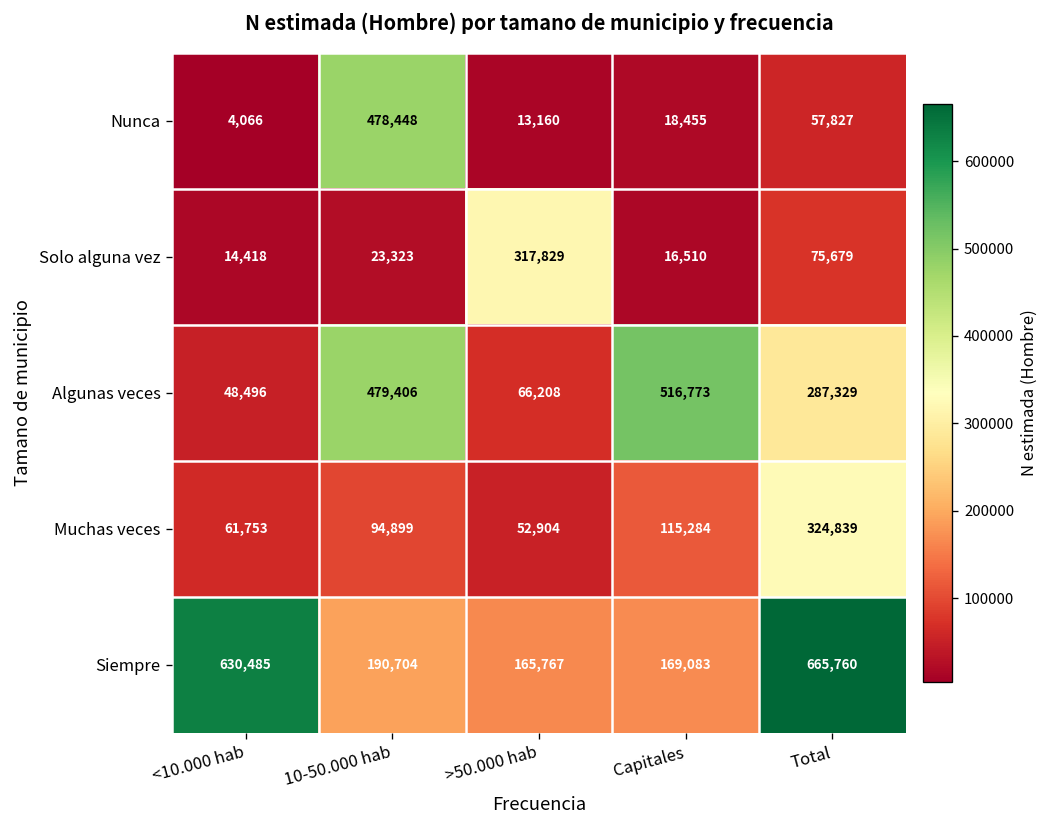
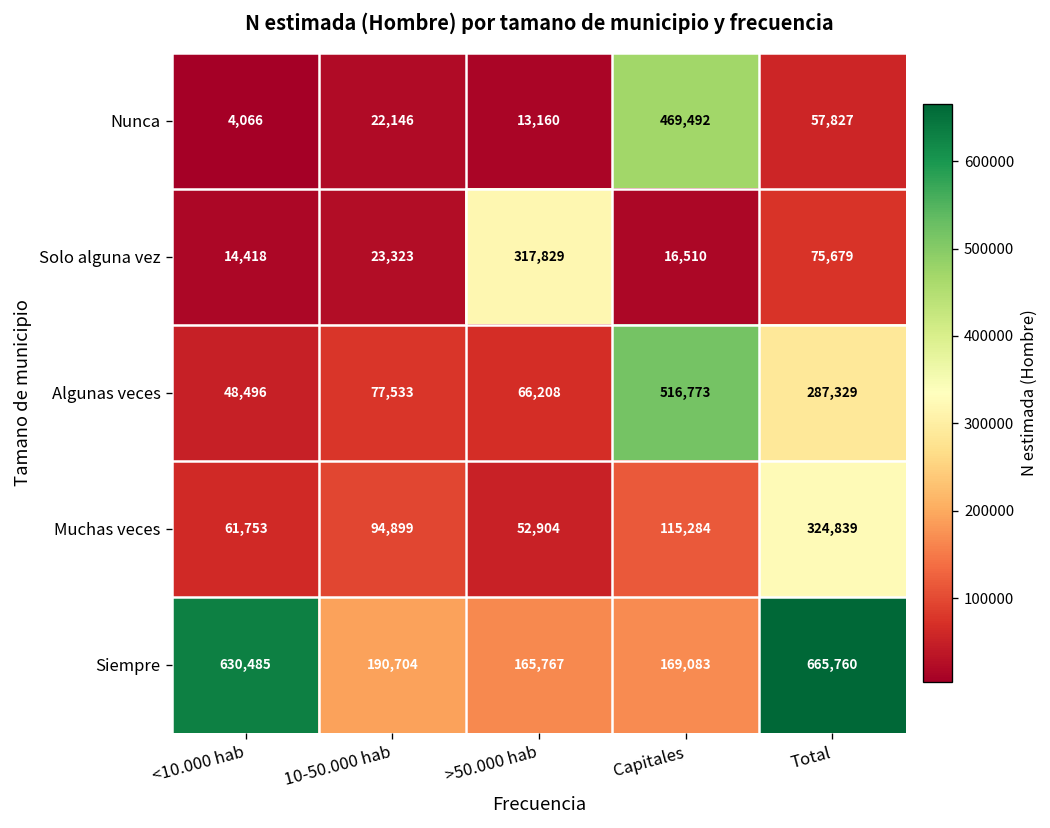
  {
    "Nunca": {
      "<10.000 hab": "4,066",
-     "10-50.000 hab": "478,448",
+     "10-50.000 hab": "22,146",
      ">50.000 hab": "13,160",
-     "Capitales": "18,455",
+     "Capitales": "469,492",
      "Total": "57,827"
    },
    "Solo alguna vez": {
      "<10.000 hab": "14,418",
      "10-50.000 hab": "23,323",
      ">50.000 hab": "317,829",
      "Capitales": "16,510",
      "Total": "75,679"
    },
    "Algunas veces": {
      "<10.000 hab": "48,496",
-     "10-50.000 hab": "479,406",
+     "10-50.000 hab": "77,533",
      ">50.000 hab": "66,208",
      "Capitales": "516,773",
      "Total": "287,329"
    },
    "Muchas veces": {
      "<10.000 hab": "61,753",
      "10-50.000 hab": "94,899",
      ">50.000 hab": "52,904",
      "Capitales": "115,284",
      "Total": "324,839"
    },
    "Siempre": {
      "<10.000 hab": "630,485",
      "10-50.000 hab": "190,704",
      ">50.000 hab": "165,767",
      "Capitales": "169,083",
      "Total": "665,760"
    }
  }
